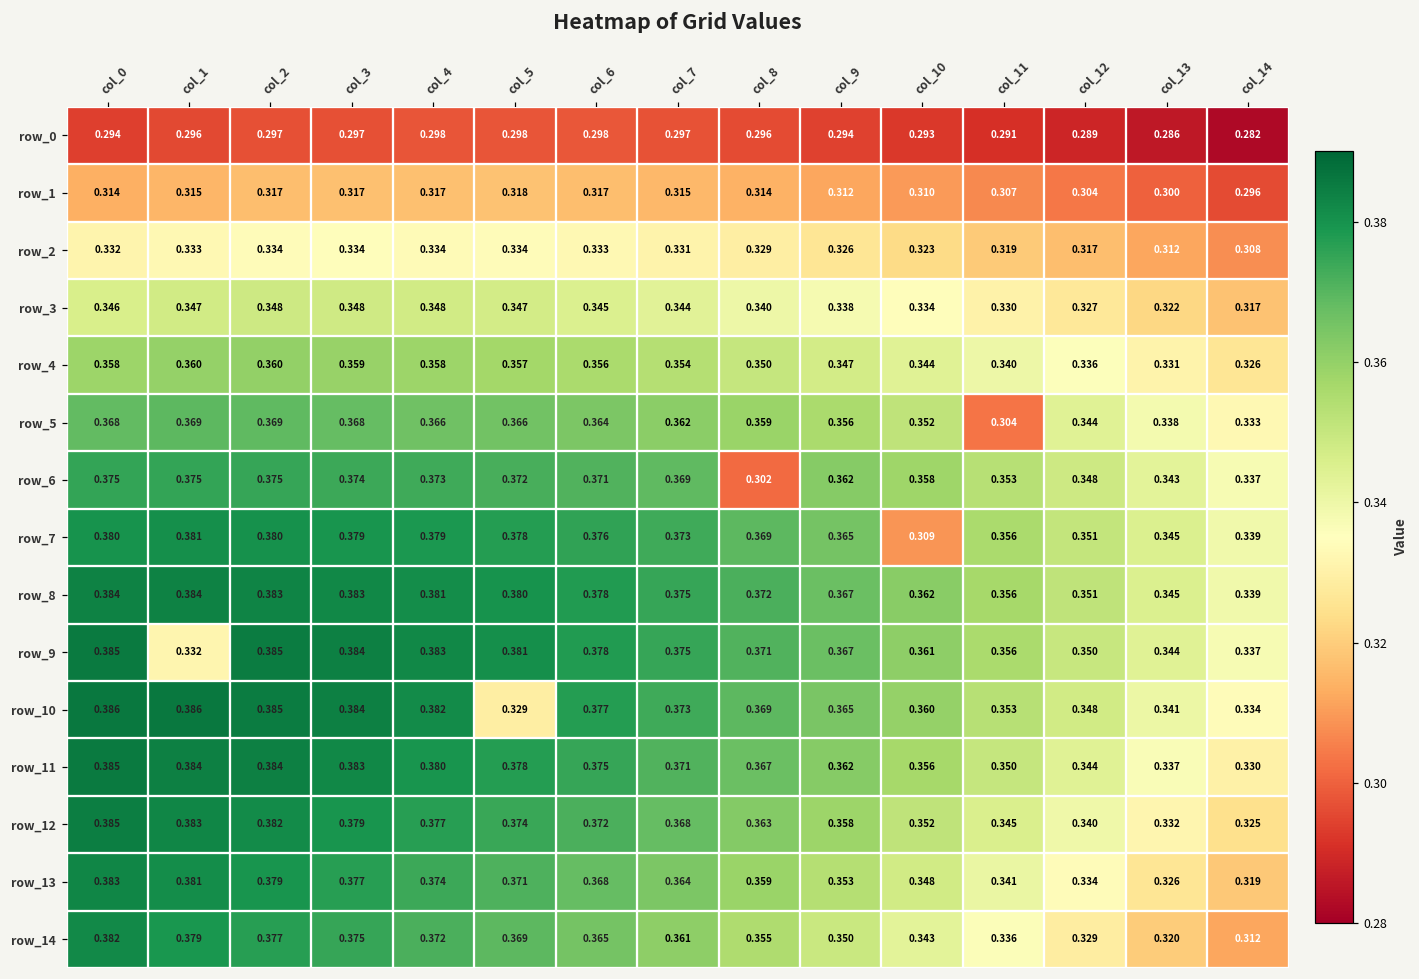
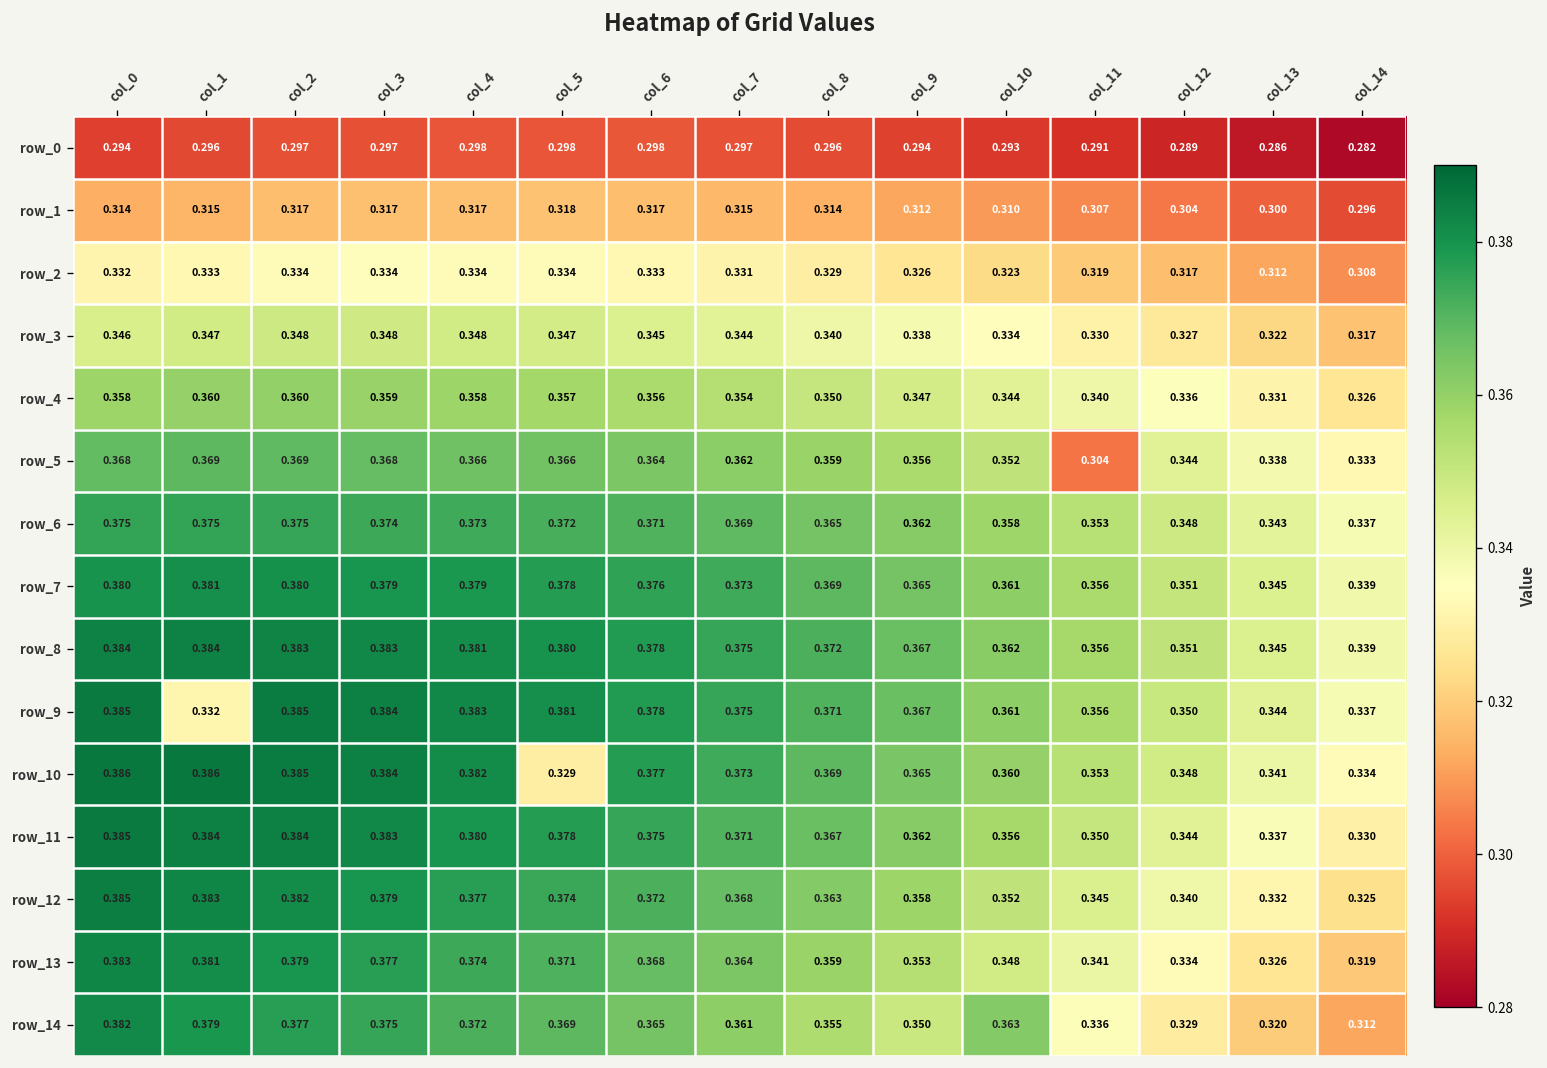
  {
    "row_6": {
      "col_0": 0.375,
      "col_1": 0.375,
      "col_2": 0.375,
      "col_3": 0.374,
      "col_4": 0.373,
      "col_5": 0.372,
      "col_6": 0.371,
      "col_7": 0.369,
-     "col_8": 0.302,
+     "col_8": 0.365,
      "col_9": 0.362,
      "col_10": 0.358,
      "col_11": 0.353,
      "col_12": 0.348,
      "col_13": 0.343,
      "col_14": 0.337
    },
    "row_7": {
      "col_0": 0.380,
      "col_1": 0.381,
      "col_2": 0.380,
      "col_3": 0.379,
      "col_4": 0.379,
      "col_5": 0.378,
      "col_6": 0.376,
      "col_7": 0.373,
      "col_8": 0.369,
      "col_9": 0.365,
-     "col_10": 0.309,
+     "col_10": 0.361,
      "col_11": 0.356,
      "col_12": 0.351,
      "col_13": 0.345,
      "col_14": 0.339
    },
    "row_14": {
      "col_0": 0.382,
      "col_1": 0.379,
      "col_2": 0.377,
      "col_3": 0.375,
      "col_4": 0.372,
      "col_5": 0.369,
      "col_6": 0.365,
      "col_7": 0.361,
      "col_8": 0.355,
      "col_9": 0.350,
-     "col_10": 0.343,
+     "col_10": 0.363,
      "col_11": 0.336,
      "col_12": 0.329,
      "col_13": 0.320,
      "col_14": 0.312
    }
  }
